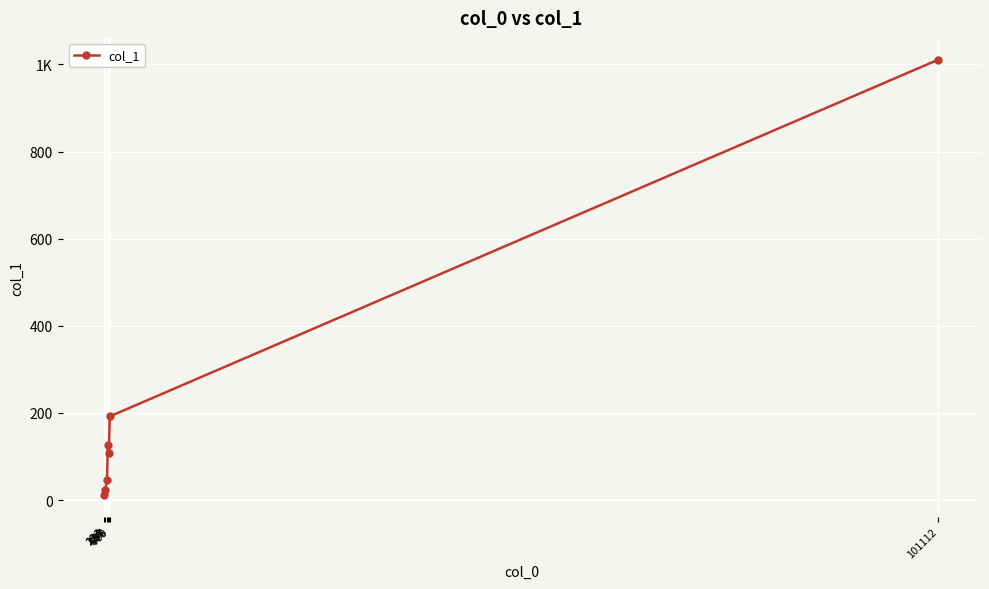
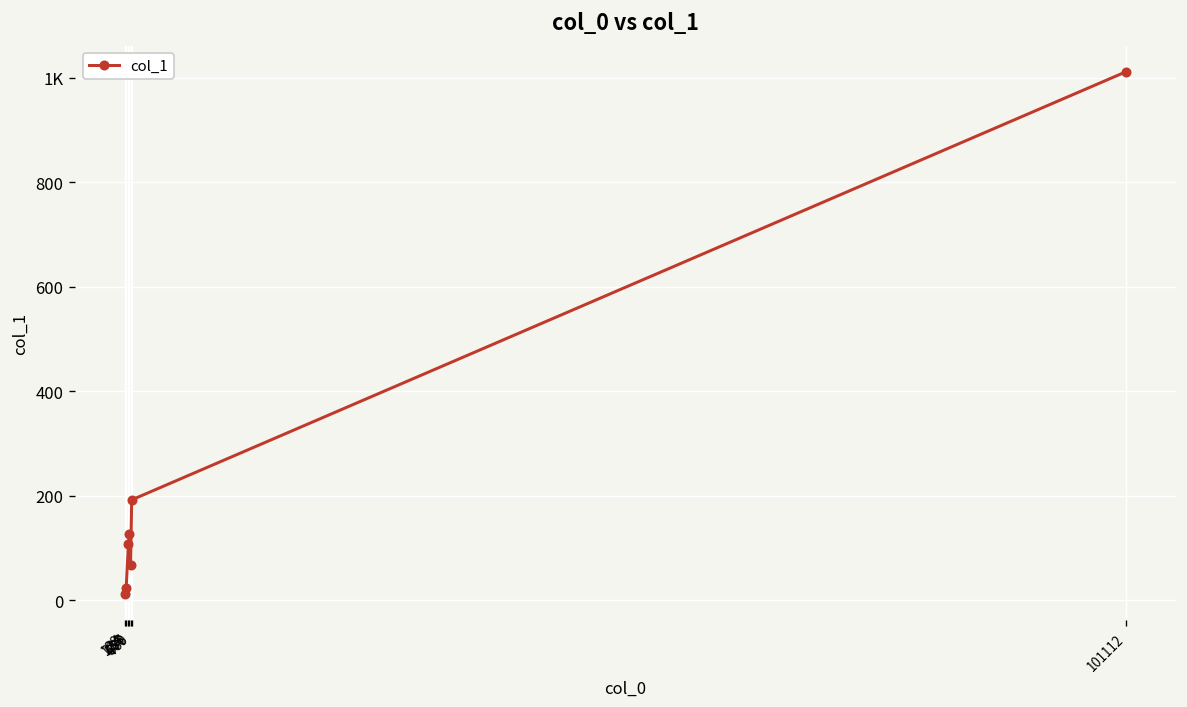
  {
    "123": 10,
    "234": 20,
-   "456": 50,
+   "456": 110,
    "567": 130,
-   "678": 110,
+   "678": 70,
    "789": 190,
    "101112": 1010
  }
